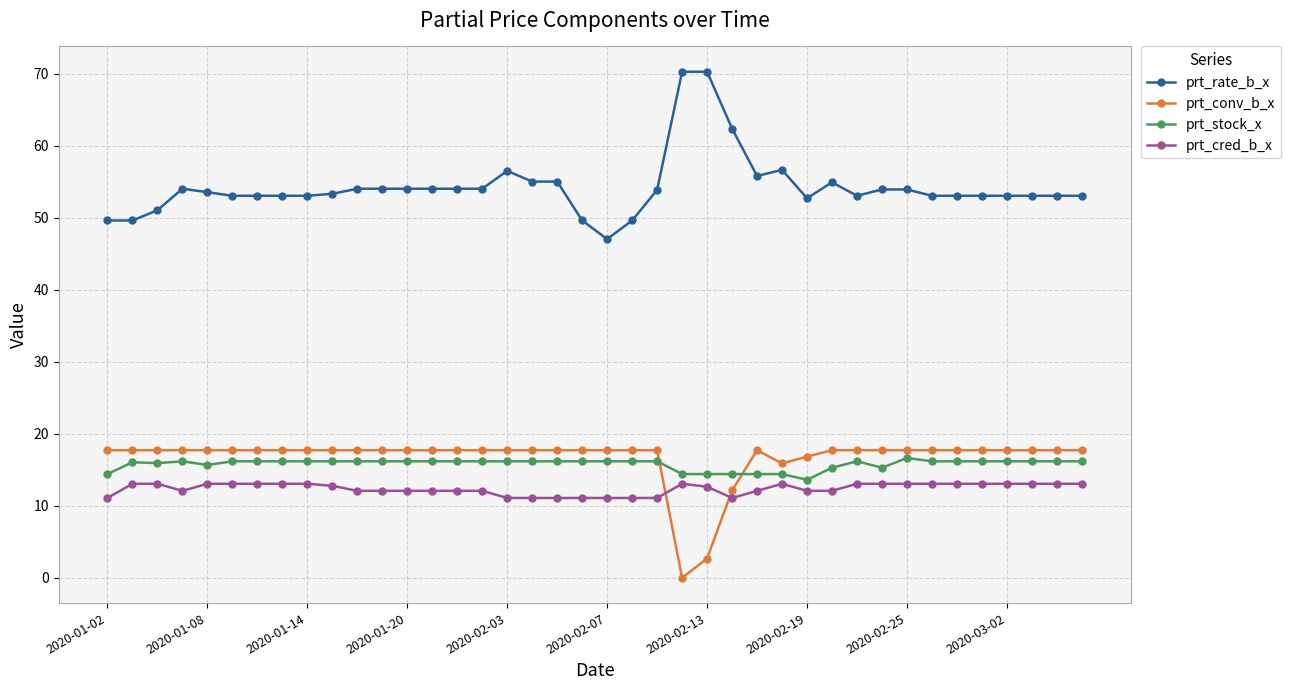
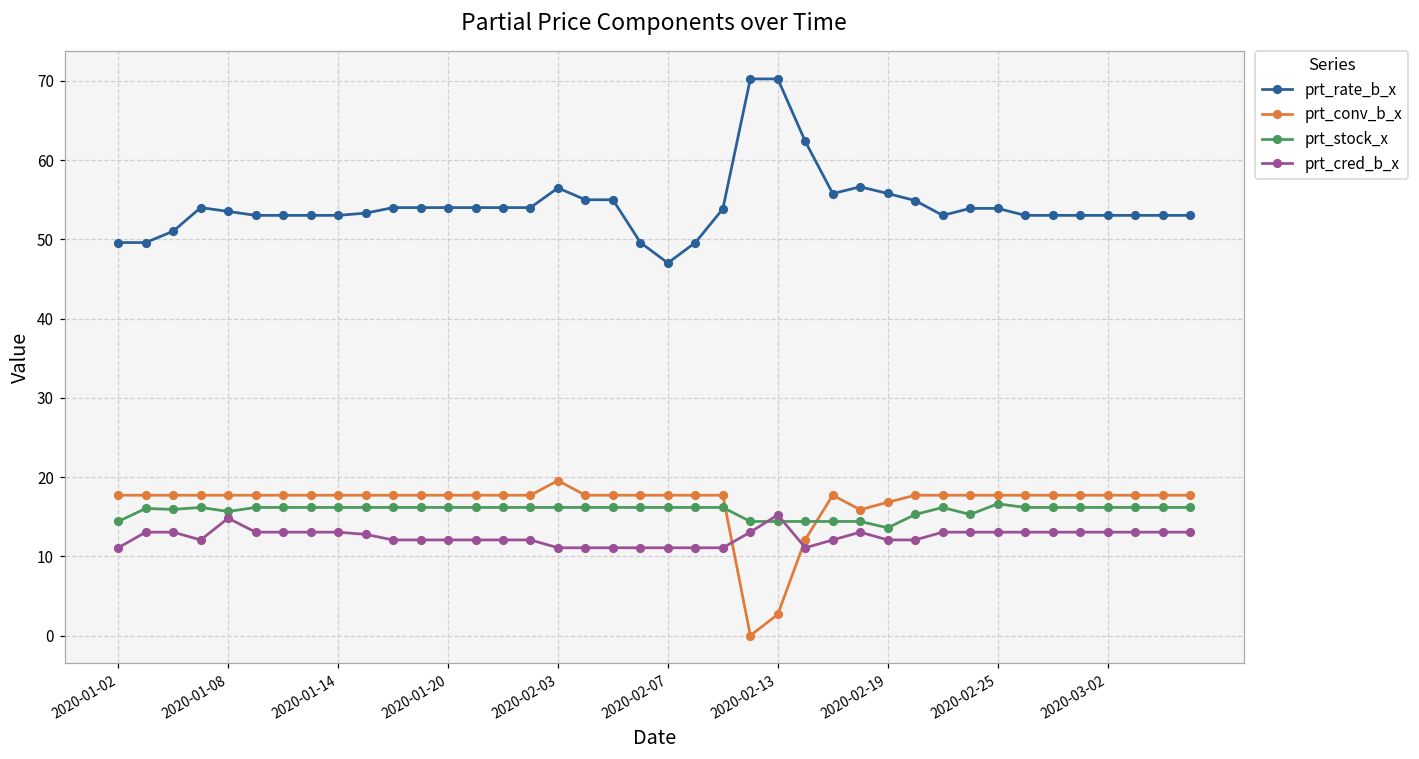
  {
    "prt_rate_b_x": {
      "2020-01-02": 50,
      "2020-01-08": 54,
      "2020-01-14": 53,
      "2020-01-20": 54,
      "2020-02-03": 57,
      "2020-02-07": 47,
      "2020-02-13": 70,
-     "2020-02-19": 53,
+     "2020-02-19": 56,
      "2020-02-25": 54,
      "2020-03-02": 53
    },
    "prt_conv_b_x": {
      "2020-01-02": 18,
      "2020-01-08": 18,
      "2020-01-14": 18,
      "2020-01-20": 18,
-     "2020-02-03": 18,
+     "2020-02-03": 20,
      "2020-02-07": 18,
      "2020-02-13": 3,
      "2020-02-19": 17,
      "2020-02-25": 18,
      "2020-03-02": 18
    },
    "prt_stock_x": {
      "2020-01-02": 14,
      "2020-01-08": 16,
      "2020-01-14": 16,
      "2020-01-20": 16,
      "2020-02-03": 16,
      "2020-02-07": 16,
      "2020-02-13": 14,
      "2020-02-19": 14,
      "2020-02-25": 17,
      "2020-03-02": 16
    },
    "prt_cred_b_x": {
      "2020-01-02": 11,
-     "2020-01-08": 13,
+     "2020-01-08": 15,
      "2020-01-14": 13,
      "2020-01-20": 12,
      "2020-02-03": 11,
      "2020-02-07": 11,
-     "2020-02-13": 13,
+     "2020-02-13": 15,
      "2020-02-19": 12,
      "2020-02-25": 13,
      "2020-03-02": 13
    }
  }
